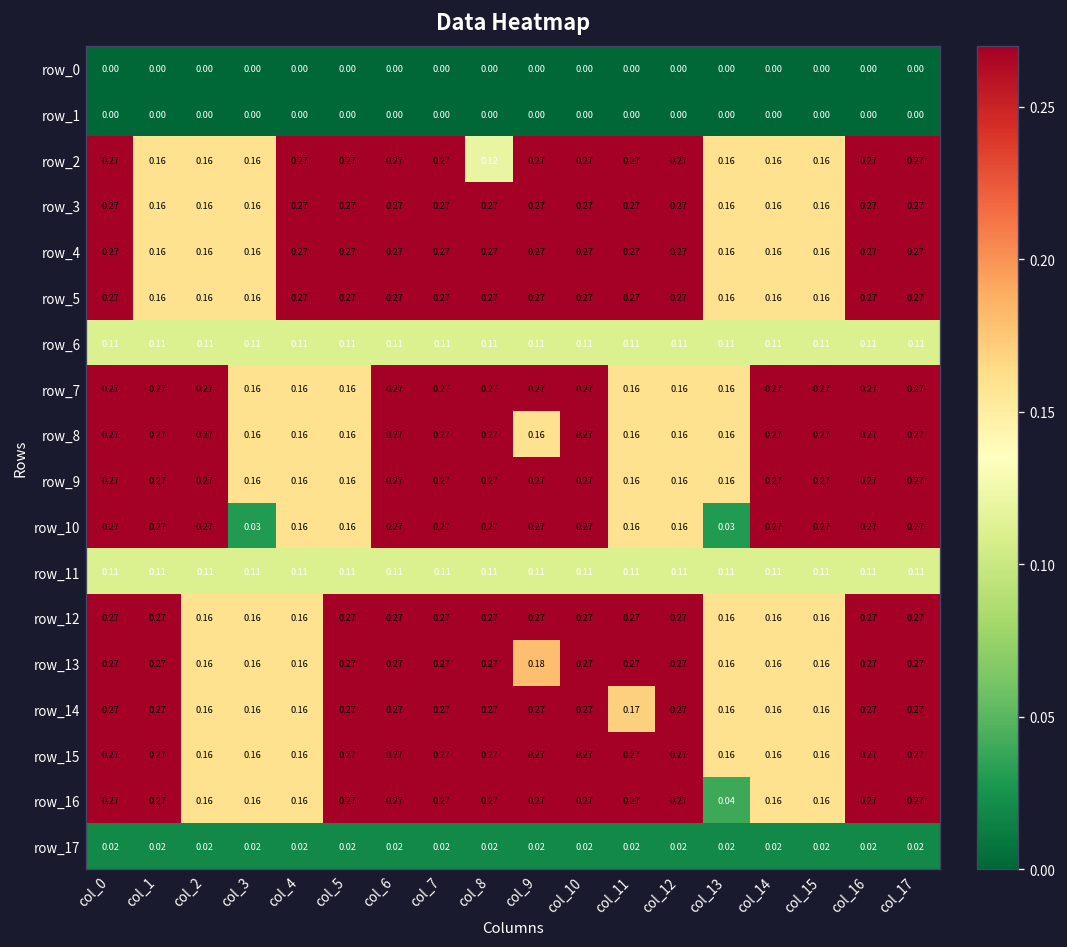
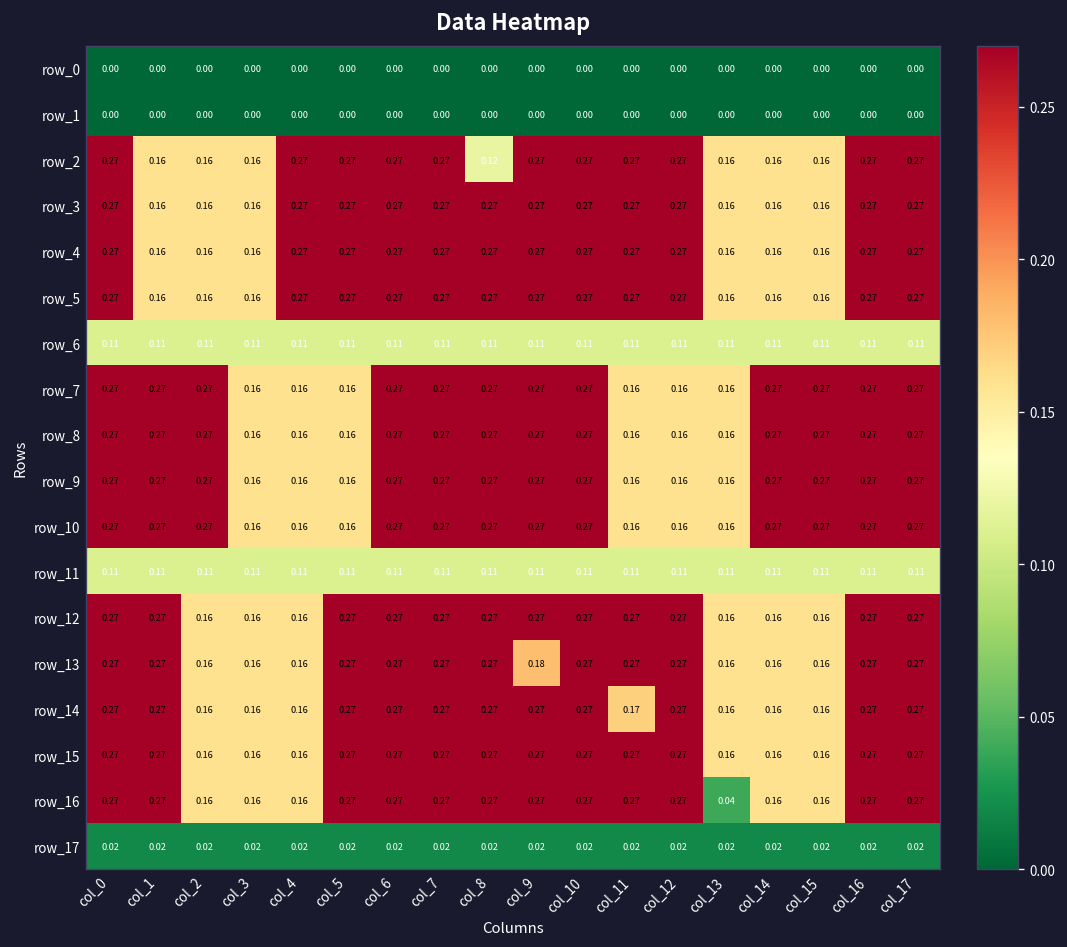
  {
    "row_8": {
      "col_0": 0.27,
      "col_1": 0.27,
      "col_2": 0.27,
      "col_3": 0.16,
      "col_4": 0.16,
      "col_5": 0.16,
      "col_6": 0.27,
      "col_7": 0.27,
      "col_8": 0.27,
-     "col_9": 0.16,
+     "col_9": 0.27,
      "col_10": 0.27,
      "col_11": 0.16,
      "col_12": 0.16,
      "col_13": 0.16,
      "col_14": 0.27,
      "col_15": 0.27,
      "col_16": 0.27,
      "col_17": 0.27
    },
    "row_10": {
      "col_0": 0.27,
      "col_1": 0.27,
      "col_2": 0.27,
-     "col_3": 0.03,
+     "col_3": 0.16,
      "col_4": 0.16,
      "col_5": 0.16,
      "col_6": 0.27,
      "col_7": 0.27,
      "col_8": 0.27,
      "col_9": 0.27,
      "col_10": 0.27,
      "col_11": 0.16,
      "col_12": 0.16,
-     "col_13": 0.03,
+     "col_13": 0.16,
      "col_14": 0.27,
      "col_15": 0.27,
      "col_16": 0.27,
      "col_17": 0.27
    }
  }
